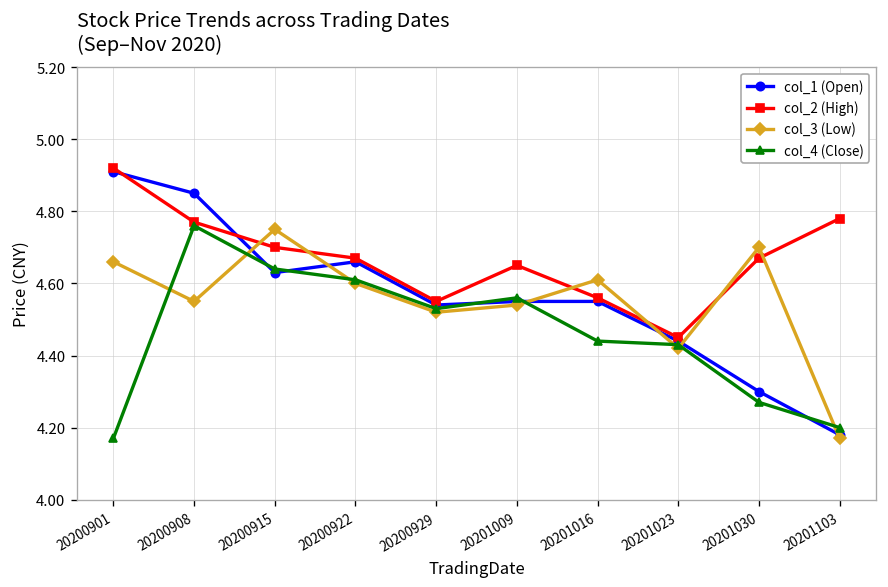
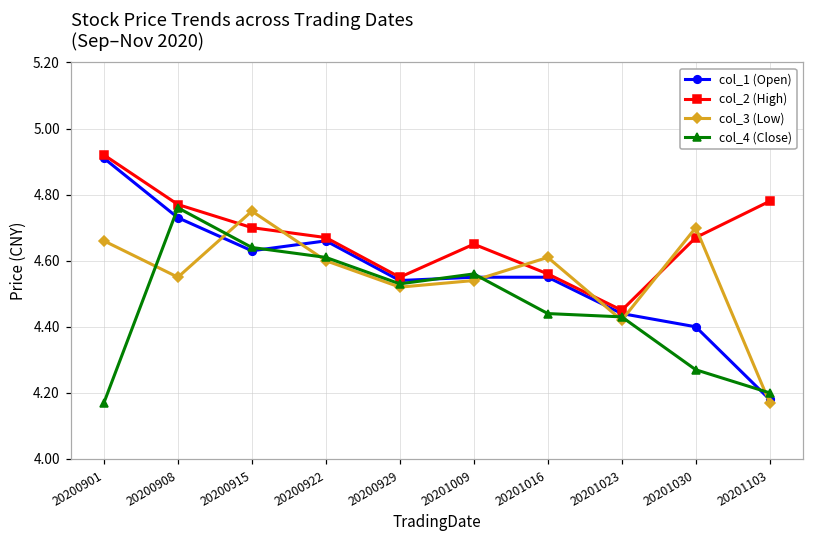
  {
    "col_1 (Open)": {
      "20200901": 4.91,
-     "20200908": 4.85,
+     "20200908": 4.73,
      "20200915": 4.63,
      "20200922": 4.66,
      "20200929": 4.54,
      "20201009": 4.55,
      "20201016": 4.55,
      "20201023": 4.44,
-     "20201030": 4.3,
+     "20201030": 4.4,
      "20201103": 4.18
    },
    "col_2 (High)": {
      "20200901": 4.92,
      "20200908": 4.77,
      "20200915": 4.70,
      "20200922": 4.67,
      "20200929": 4.55,
      "20201009": 4.65,
      "20201016": 4.56,
      "20201023": 4.45,
      "20201030": 4.67,
      "20201103": 4.78
    },
    "col_3 (Low)": {
      "20200901": 4.66,
      "20200908": 4.55,
      "20200915": 4.75,
      "20200922": 4.60,
      "20200929": 4.52,
      "20201009": 4.54,
      "20201016": 4.61,
      "20201023": 4.42,
      "20201030": 4.70,
      "20201103": 4.17
    },
    "col_4 (Close)": {
      "20200901": 4.17,
      "20200908": 4.76,
      "20200915": 4.64,
      "20200922": 4.61,
      "20200929": 4.53,
      "20201009": 4.56,
      "20201016": 4.44,
      "20201023": 4.43,
      "20201030": 4.27,
      "20201103": 4.20
    }
  }
